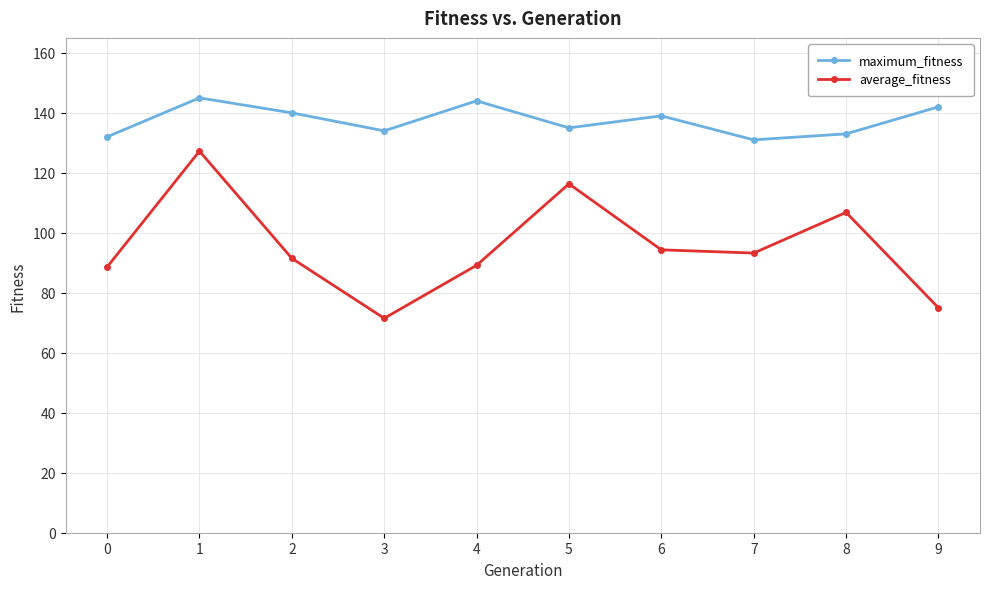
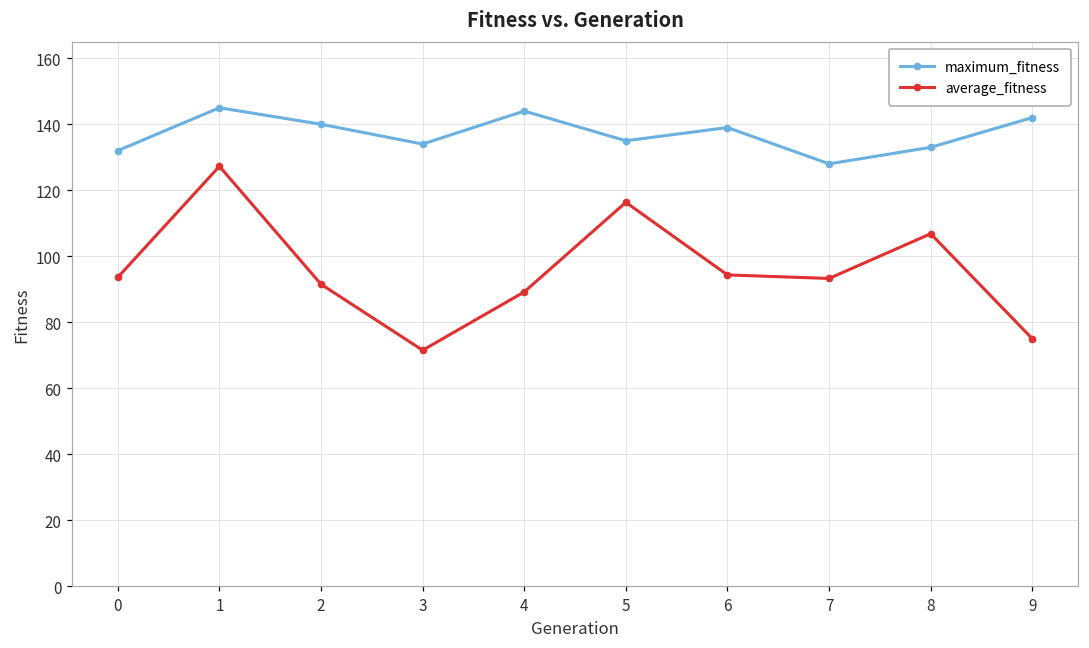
  {
    "maximum_fitness": {
      "0": 132,
      "1": 145,
      "2": 140,
      "3": 134,
      "4": 144,
      "5": 135,
      "6": 139,
-     "7": 131,
+     "7": 128,
      "8": 133,
      "9": 142
    },
    "average_fitness": {
-     "0": 89,
+     "0": 94,
      "1": 127,
      "2": 92,
      "3": 72,
      "4": 89,
      "5": 116,
      "6": 94,
      "7": 93,
      "8": 107,
      "9": 75
    }
  }
